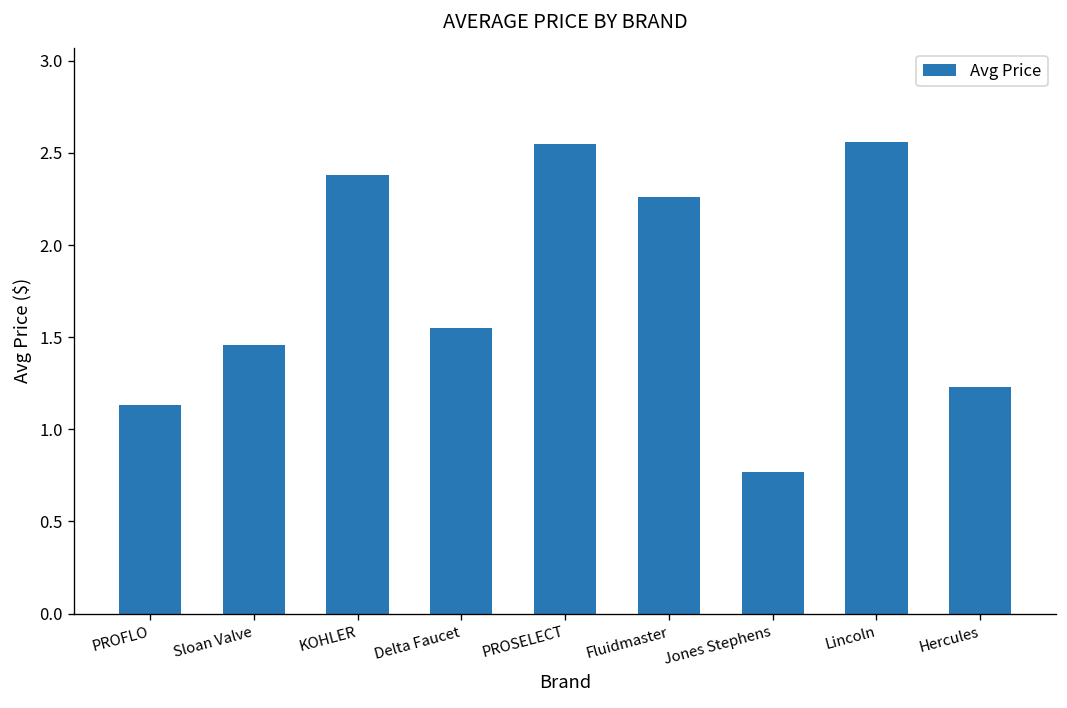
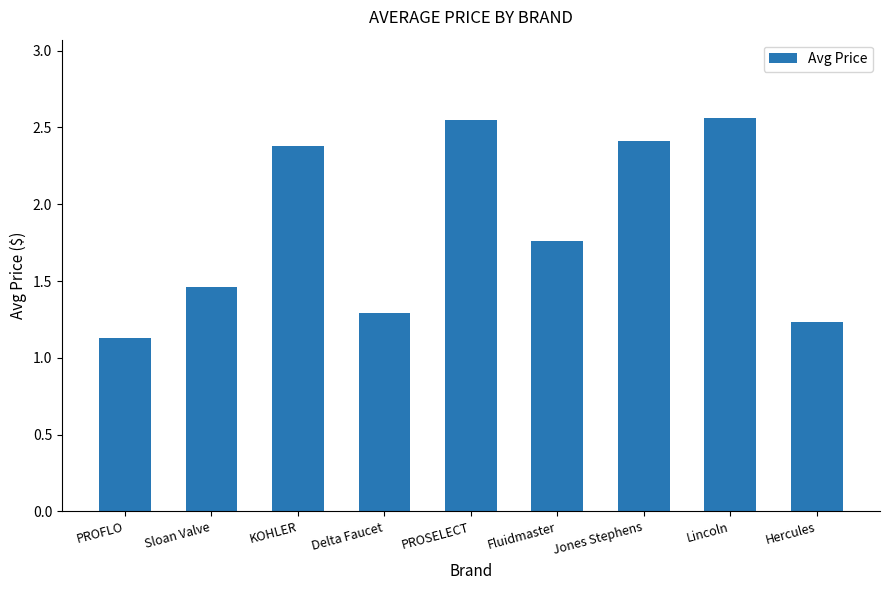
  {
    "PROFLO": 1.13,
    "Sloan Valve": 1.46,
    "KOHLER": 2.38,
-   "Delta Faucet": 1.55,
+   "Delta Faucet": 1.29,
    "PROSELECT": 2.55,
-   "Fluidmaster": 2.26,
-   "Jones Stephens": 0.77,
+   "Fluidmaster": 1.76,
+   "Jones Stephens": 2.41,
    "Lincoln": 2.56,
    "Hercules": 1.23
  }
